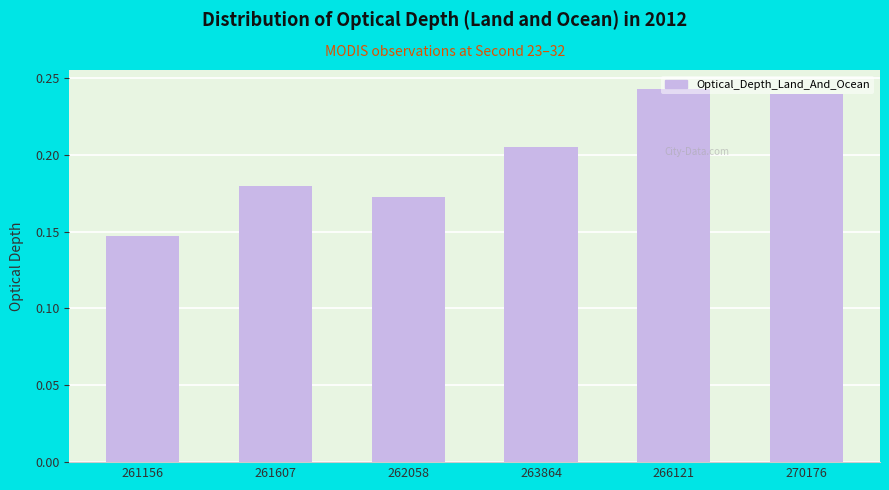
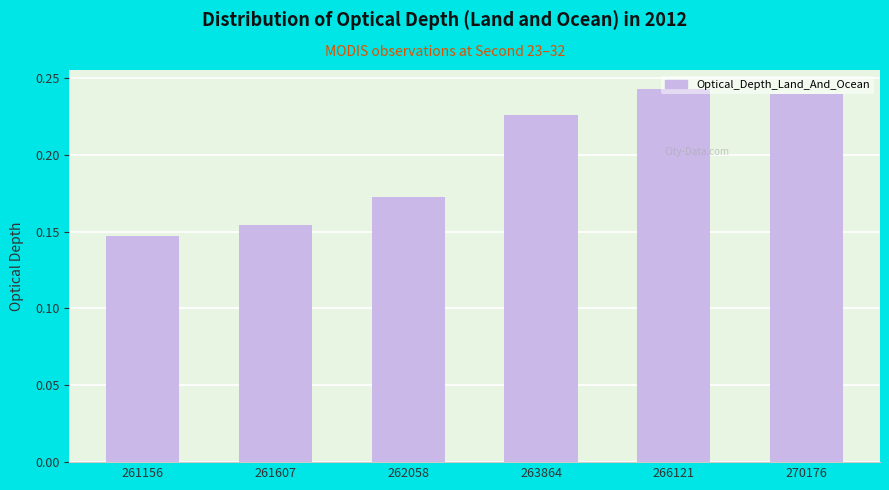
  {
    "261156": 0.147,
-   "261607": 0.180,
+   "261607": 0.154,
    "262058": 0.172,
-   "263864": 0.205
+   "263864": 0.226
  }
